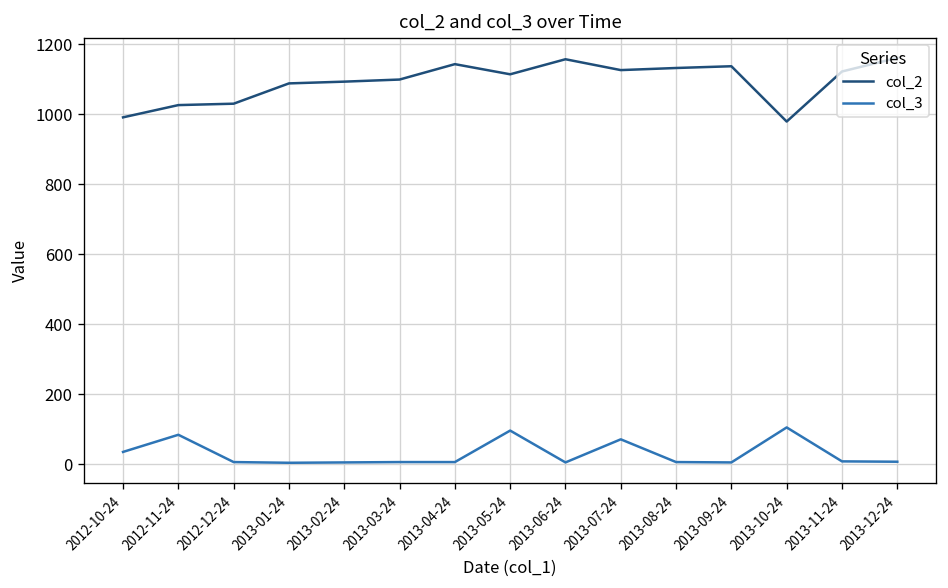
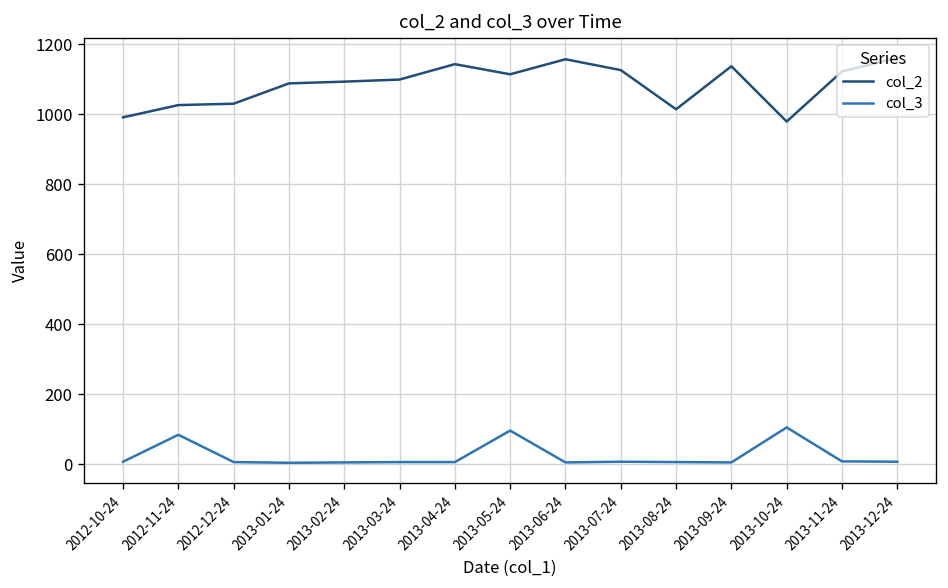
  {
    "col_2": {
      "2012-10-24": 990,
      "2012-11-24": 1030,
      "2012-12-24": 1030,
      "2013-01-24": 1090,
      "2013-02-24": 1090,
      "2013-03-24": 1100,
      "2013-04-24": 1140,
      "2013-05-24": 1110,
      "2013-06-24": 1160,
      "2013-07-24": 1130,
-     "2013-08-24": 1130,
+     "2013-08-24": 1010,
      "2013-09-24": 1140,
      "2013-10-24": 980
    },
    "col_3": {
-     "2012-10-24": 40,
+     "2012-10-24": 10,
      "2012-11-24": 80,
      "2012-12-24": 10,
      "2013-01-24": 0,
      "2013-02-24": 10,
      "2013-03-24": 10,
      "2013-04-24": 10,
      "2013-05-24": 100,
      "2013-06-24": 10,
-     "2013-07-24": 70,
+     "2013-07-24": 10,
      "2013-08-24": 10,
      "2013-09-24": 10,
      "2013-10-24": 110,
      "2013-11-24": 10,
      "2013-12-24": 10
    }
  }
